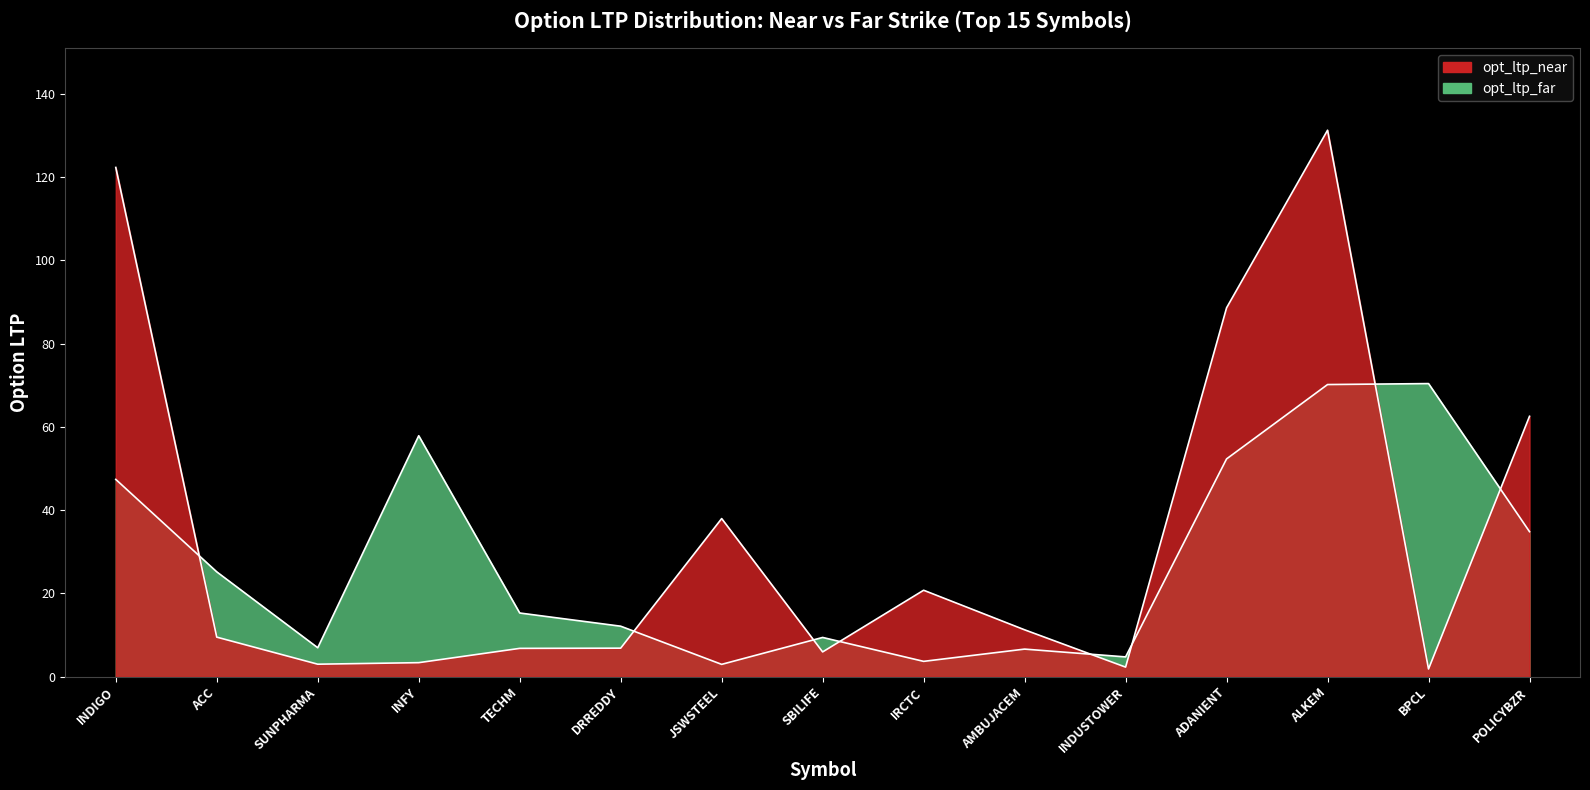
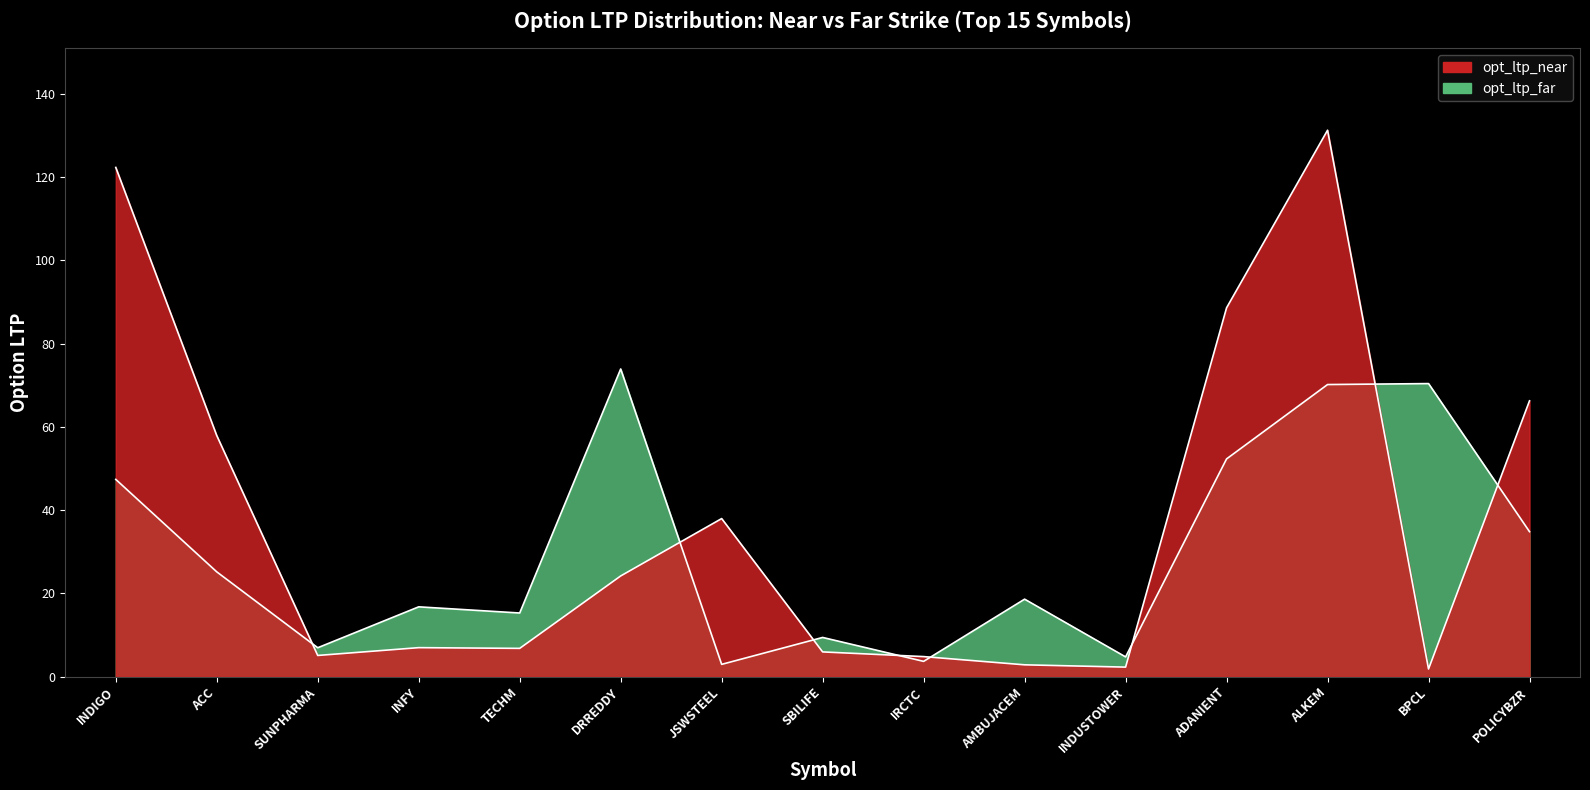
  {
    "opt_ltp_far": {
      "INDIGO": 47,
      "ACC": 25,
      "SUNPHARMA": 7,
-     "INFY": 58,
+     "INFY": 17,
      "TECHM": 15,
-     "DRREDDY": 12,
+     "DRREDDY": 74,
      "JSWSTEEL": 3,
      "SBILIFE": 9,
      "IRCTC": 4,
-     "AMBUJACEM": 7,
+     "AMBUJACEM": 19,
      "INDUSTOWER": 5,
      "ADANIENT": 52,
      "ALKEM": 70,
      "BPCL": 70,
      "POLICYBZR": 35
    },
    "opt_ltp_near": {
      "INDIGO": 122,
-     "ACC": 10,
-     "SUNPHARMA": 3,
-     "INFY": 3,
+     "ACC": 58,
+     "SUNPHARMA": 5,
+     "INFY": 7,
      "TECHM": 7,
-     "DRREDDY": 7,
+     "DRREDDY": 24,
      "JSWSTEEL": 38,
      "SBILIFE": 6,
-     "IRCTC": 21,
-     "AMBUJACEM": 11,
+     "IRCTC": 5,
+     "AMBUJACEM": 3,
      "INDUSTOWER": 2,
      "ADANIENT": 89,
      "ALKEM": 131,
      "BPCL": 2,
-     "POLICYBZR": 63
+     "POLICYBZR": 66
    }
  }
